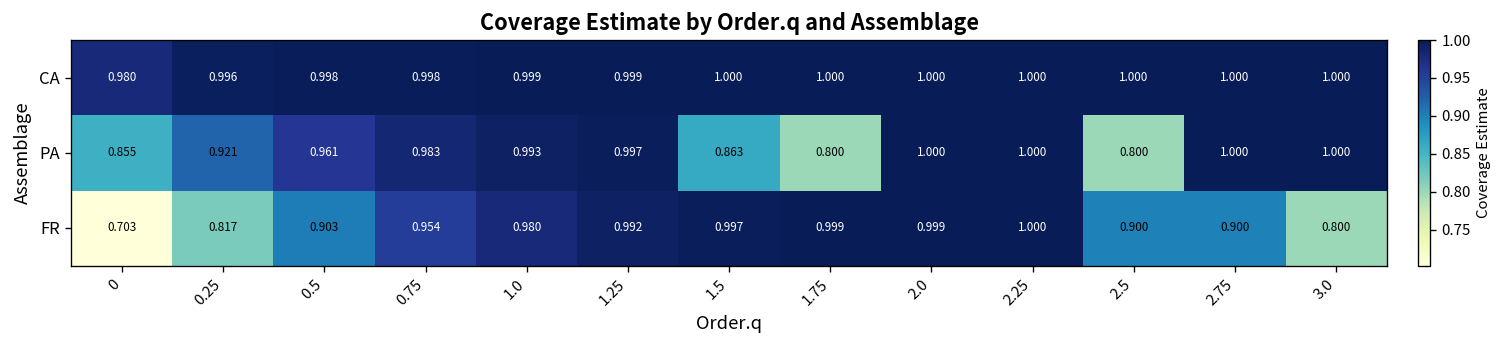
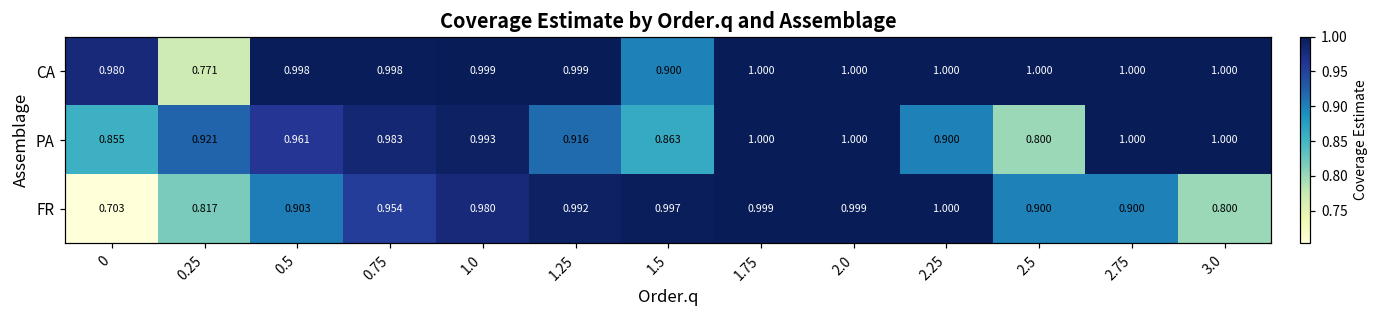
  {
    "CA": {
      "0": 0.980,
-     "0.25": 0.996,
+     "0.25": 0.771,
      "0.5": 0.998,
      "0.75": 0.998,
      "1.0": 0.999,
      "1.25": 0.999,
-     "1.5": 1.000,
+     "1.5": 0.900,
      "1.75": 1.000,
      "2.0": 1.000,
      "2.25": 1.000,
      "2.5": 1.000,
      "2.75": 1.000,
      "3.0": 1.000
    },
    "PA": {
      "0": 0.855,
      "0.25": 0.921,
      "0.5": 0.961,
      "0.75": 0.983,
      "1.0": 0.993,
-     "1.25": 0.997,
+     "1.25": 0.916,
      "1.5": 0.863,
-     "1.75": 0.800,
+     "1.75": 1.000,
      "2.0": 1.000,
-     "2.25": 1.000,
+     "2.25": 0.900,
      "2.5": 0.800,
      "2.75": 1.000,
      "3.0": 1.000
    },
    "FR": {
      "0": 0.703,
      "0.25": 0.817,
      "0.5": 0.903,
      "0.75": 0.954,
      "1.0": 0.980,
      "1.25": 0.992,
      "1.5": 0.997,
      "1.75": 0.999,
      "2.0": 0.999,
      "2.25": 1.000,
      "2.5": 0.900,
      "2.75": 0.900,
      "3.0": 0.800
    }
  }
